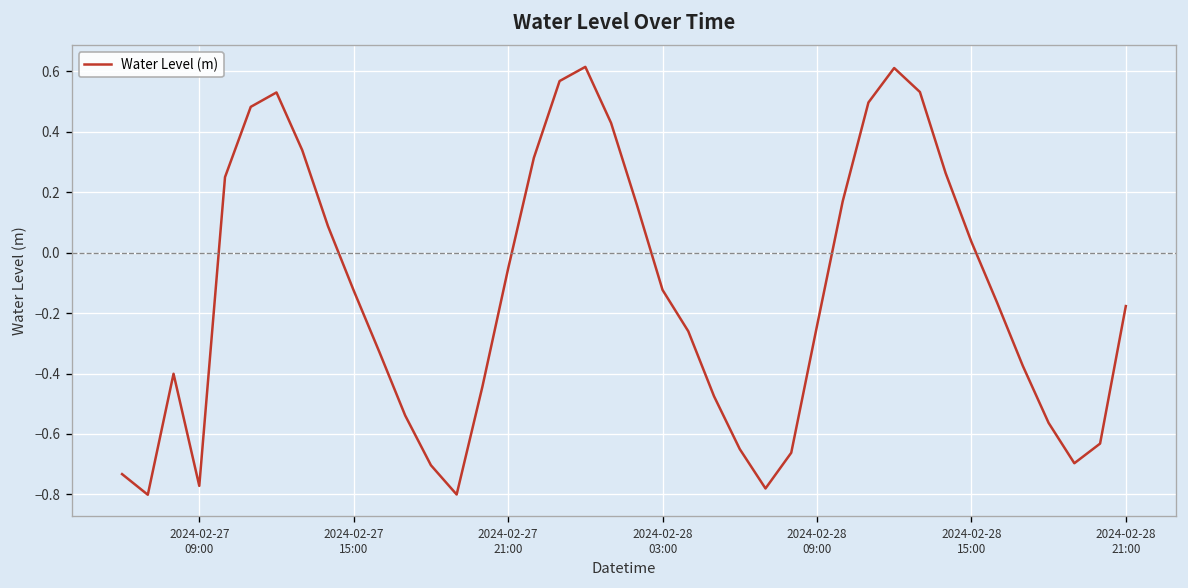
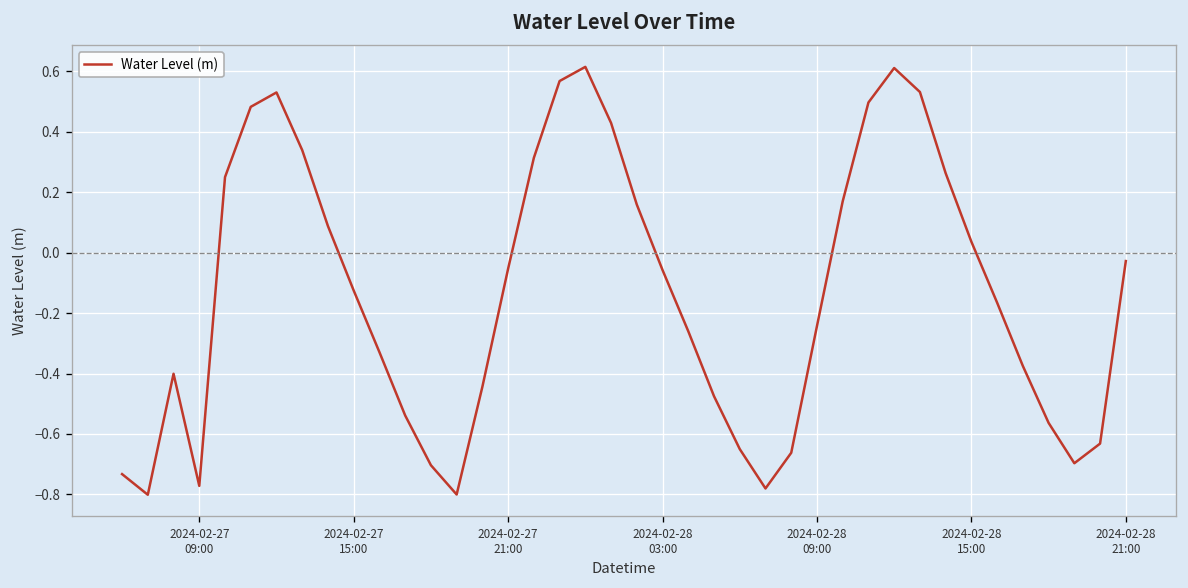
  {
    "2024-02-27 09:00": -0.77,
    "2024-02-27 15:00": -0.13,
    "2024-02-27 21:00": -0.05,
-   "2024-02-28 03:00": -0.12,
+   "2024-02-28 03:00": -0.06,
    "2024-02-28 09:00": -0.24,
    "2024-02-28 15:00": 0.04,
-   "2024-02-28 21:00": -0.18
+   "2024-02-28 21:00": -0.03
  }
